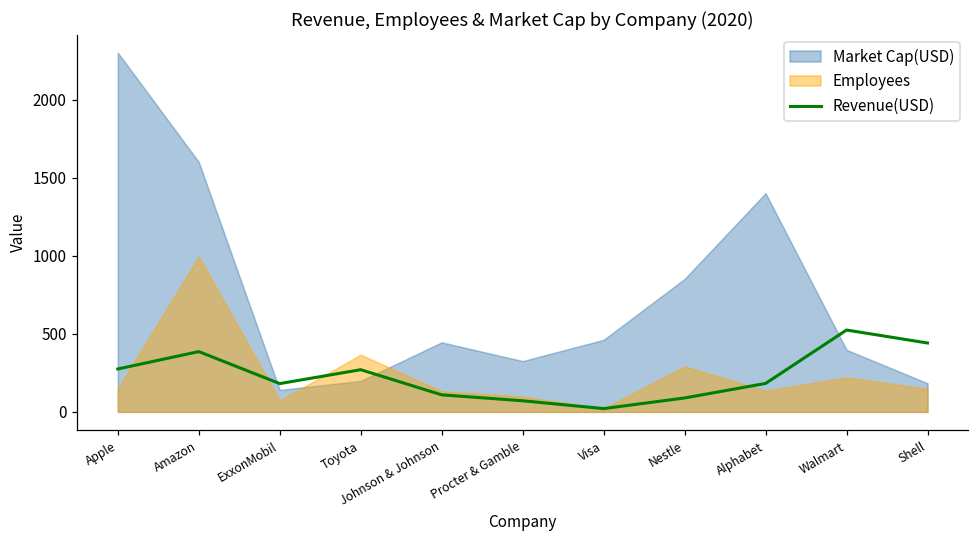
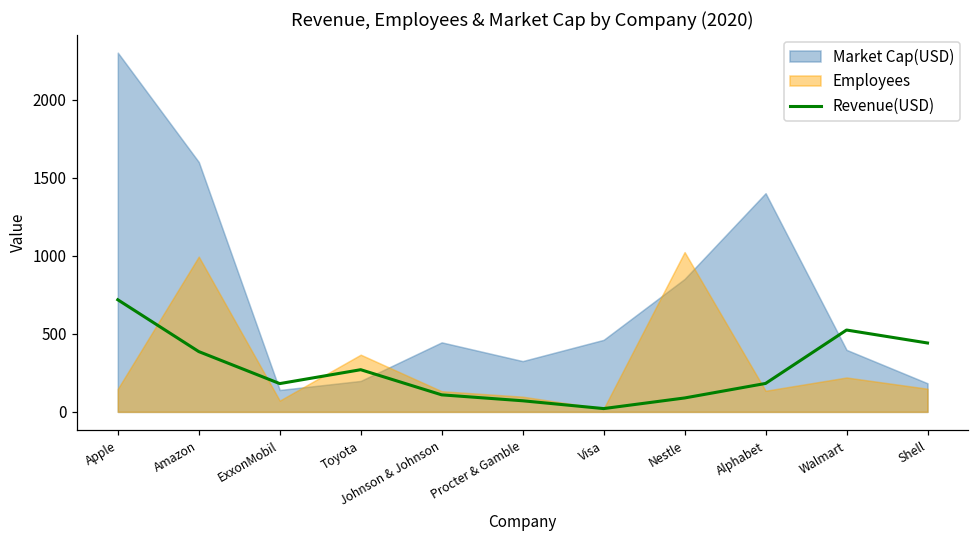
  {
    "Revenue(USD)": {
-     "Apple": 270,
+     "Apple": 720,
      "Amazon": 390,
      "ExxonMobil": 180,
      "Toyota": 270,
      "Johnson & Johnson": 110,
      "Procter & Gamble": 70,
      "Nestle": 90,
      "Alphabet": 180,
      "Walmart": 520,
      "Shell": 440
    },
    "Market Cap(USD)": {
      "Apple": 2300,
      "Amazon": 1600,
      "ExxonMobil": 140,
      "Toyota": 200,
      "Johnson & Johnson": 450,
      "Procter & Gamble": 330,
      "Visa": 460,
      "Nestle": 850,
      "Alphabet": 1400,
      "Walmart": 400,
      "Shell": 180
    },
    "Employees": {
      "Apple": 150,
      "Amazon": 990,
      "ExxonMobil": 70,
      "Toyota": 370,
      "Johnson & Johnson": 130,
      "Procter & Gamble": 100,
-     "Nestle": 290,
+     "Nestle": 1020,
      "Alphabet": 140,
      "Walmart": 220,
      "Shell": 150
    }
  }
